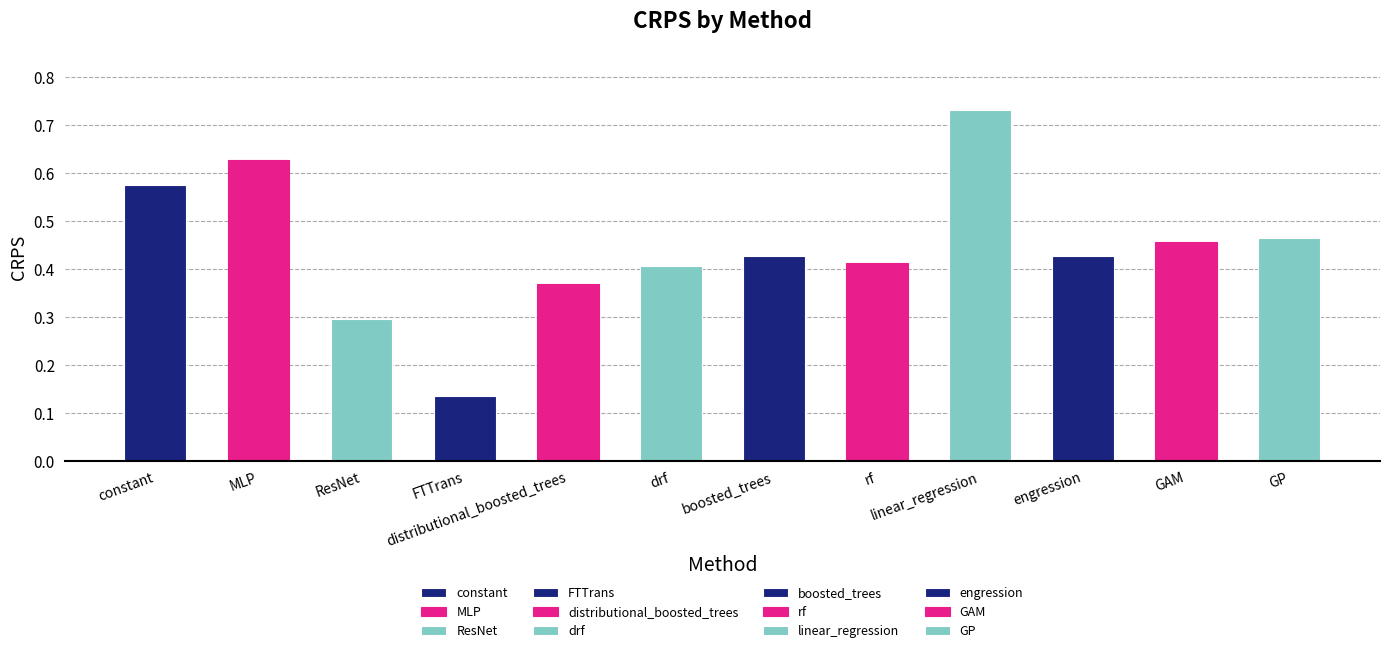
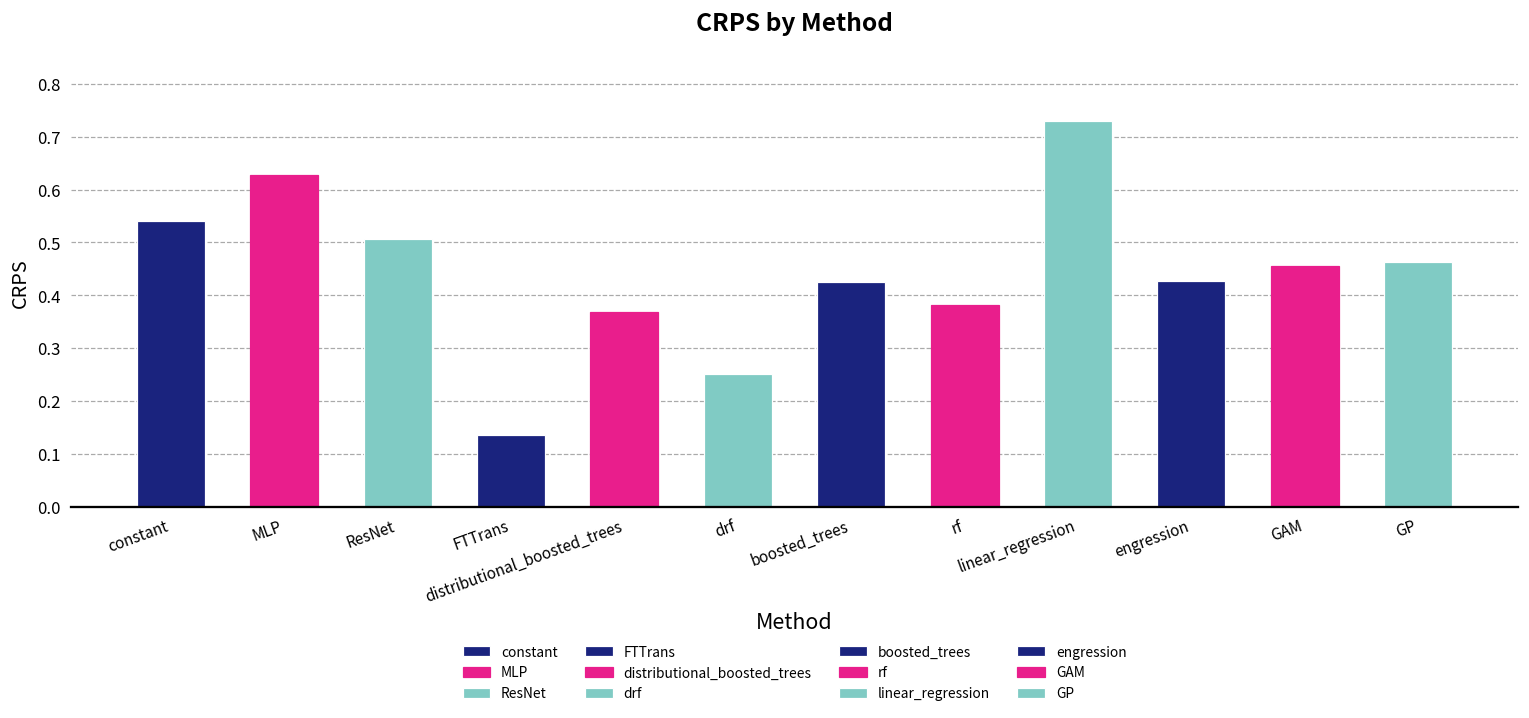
  {
-   "constant": 0.58,
+   "constant": 0.54,
    "MLP": 0.63,
-   "ResNet": 0.30,
+   "ResNet": 0.51,
    "FTTrans": 0.14,
    "distributional_boosted_trees": 0.37,
-   "drf": 0.41,
+   "drf": 0.25,
    "boosted_trees": 0.43,
-   "rf": 0.41,
+   "rf": 0.38,
    "linear_regression": 0.73,
    "engression": 0.43,
    "GAM": 0.45,
    "GP": 0.46
  }
